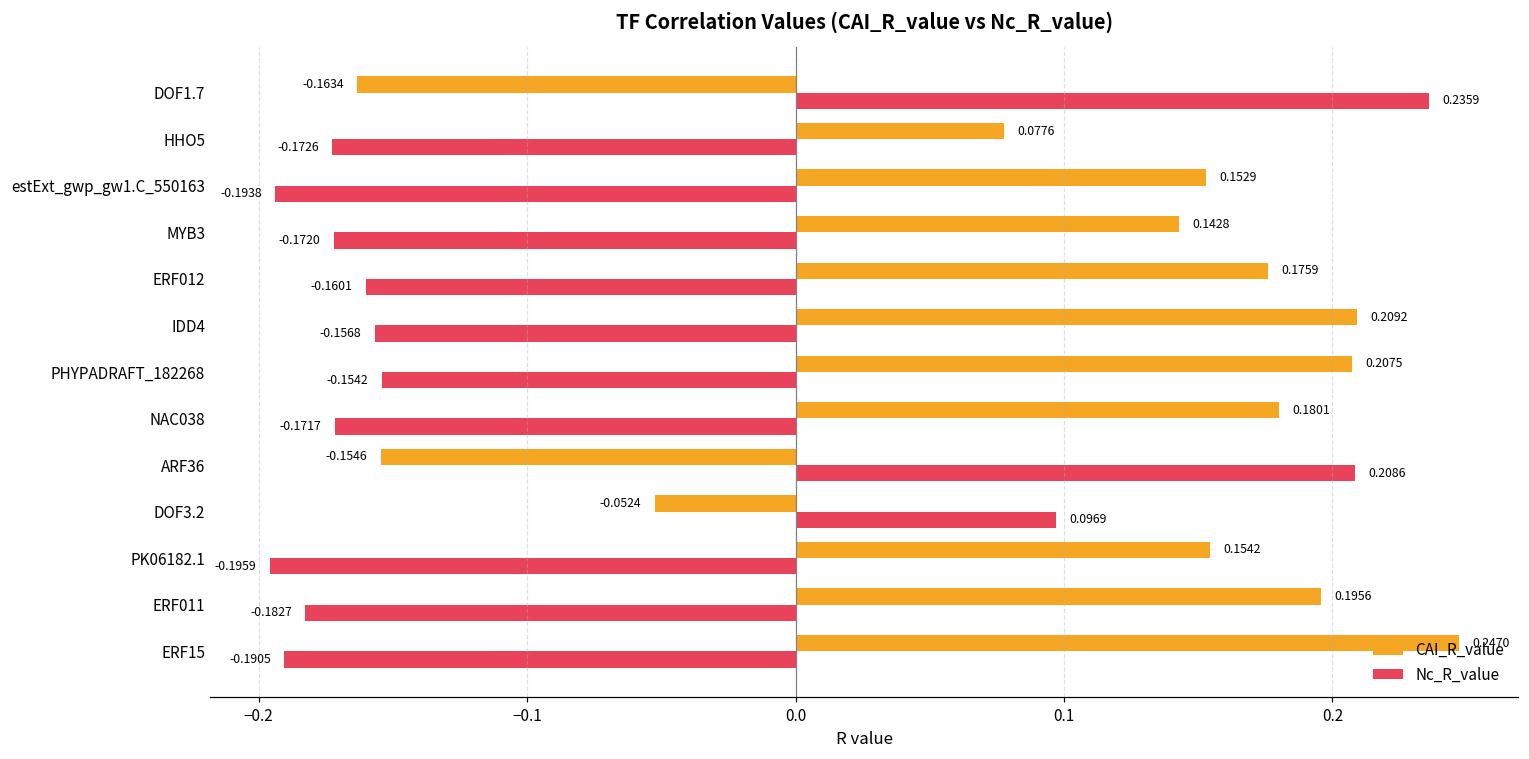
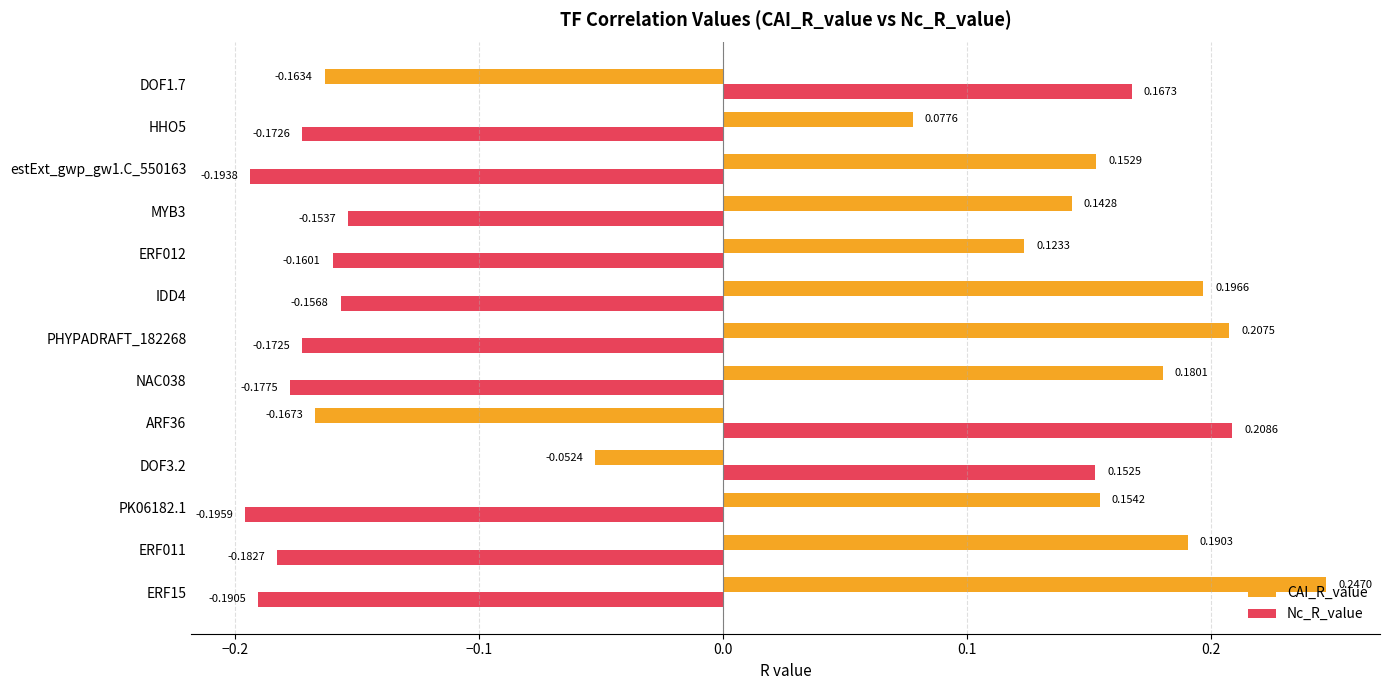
  {
    "CAI_R_value": {
      "DOF1.7": -0.1634,
      "HHO5": 0.0776,
      "estExt_gwp_gw1.C_550163": 0.1529,
      "MYB3": 0.1428,
-     "ERF012": 0.1759,
-     "IDD4": 0.2092,
+     "ERF012": 0.1233,
+     "IDD4": 0.1966,
      "PHYPADRAFT_182268": 0.2075,
      "NAC038": 0.1801,
-     "ARF36": -0.1546,
+     "ARF36": -0.1673,
      "DOF3.2": -0.0524,
      "PK06182.1": 0.1542,
-     "ERF011": 0.1956,
+     "ERF011": 0.1903,
      "ERF15": 0.2470
    },
    "Nc_R_value": {
-     "DOF1.7": 0.2359,
+     "DOF1.7": 0.1673,
      "HHO5": -0.1726,
      "estExt_gwp_gw1.C_550163": -0.1938,
-     "MYB3": -0.1720,
+     "MYB3": -0.1537,
      "ERF012": -0.1601,
      "IDD4": -0.1568,
-     "PHYPADRAFT_182268": -0.1542,
-     "NAC038": -0.1717,
+     "PHYPADRAFT_182268": -0.1725,
+     "NAC038": -0.1775,
      "ARF36": 0.2086,
-     "DOF3.2": 0.0969,
+     "DOF3.2": 0.1525,
      "PK06182.1": -0.1959,
      "ERF011": -0.1827,
      "ERF15": -0.1905
    }
  }
